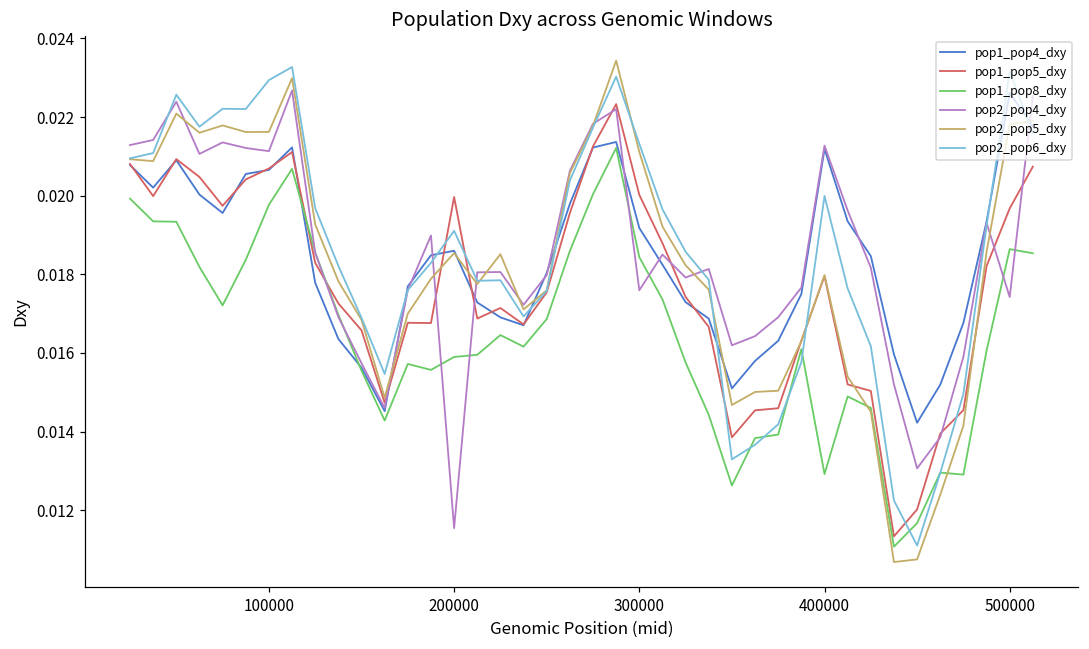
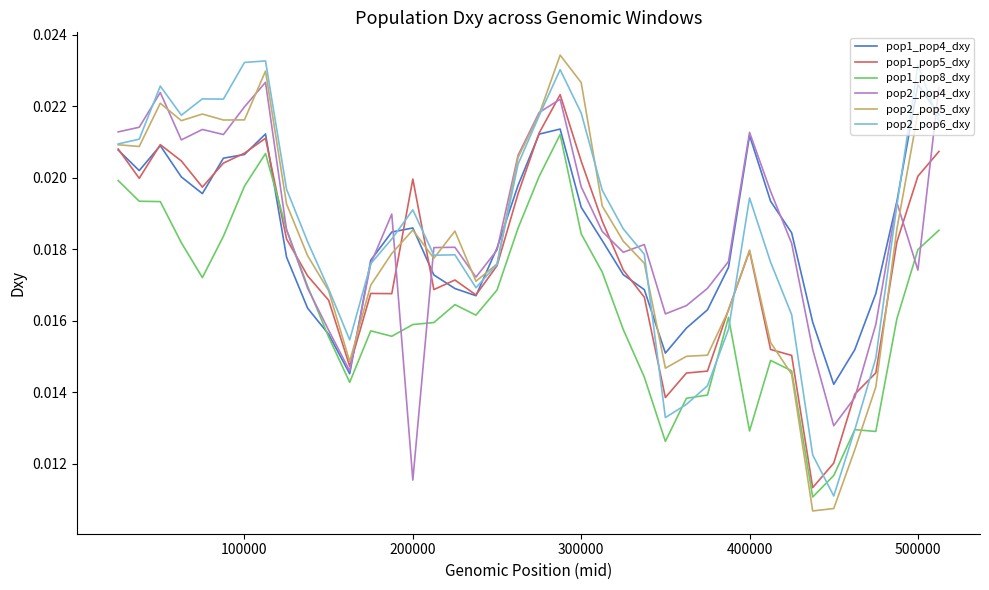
  {
    "pop1_pop4_dxy": {
      "300000": 0.0192,
      "400000": 0.0212
    },
    "pop1_pop5_dxy": {
      "200000": 0.0200,
-     "300000": 0.0200,
-     "500000": 0.0197
+     "300000": 0.0205,
+     "500000": 0.0200
    },
    "pop1_pop8_dxy": {
      "100000": 0.0198,
      "200000": 0.0159,
      "300000": 0.0184,
      "400000": 0.0129,
-     "500000": 0.0186
+     "500000": 0.0180
    },
    "pop2_pop4_dxy": {
-     "100000": 0.0211,
+     "100000": 0.0220,
      "200000": 0.0115,
-     "300000": 0.0176,
+     "300000": 0.0198,
      "400000": 0.0213,
      "500000": 0.0174
    },
    "pop2_pop5_dxy": {
      "100000": 0.0216,
-     "300000": 0.0211
+     "300000": 0.0227
    },
    "pop2_pop6_dxy": {
-     "100000": 0.0229,
+     "100000": 0.0232,
      "200000": 0.0191,
-     "300000": 0.0213,
-     "400000": 0.0200
+     "300000": 0.0218,
+     "400000": 0.0194
    }
  }
